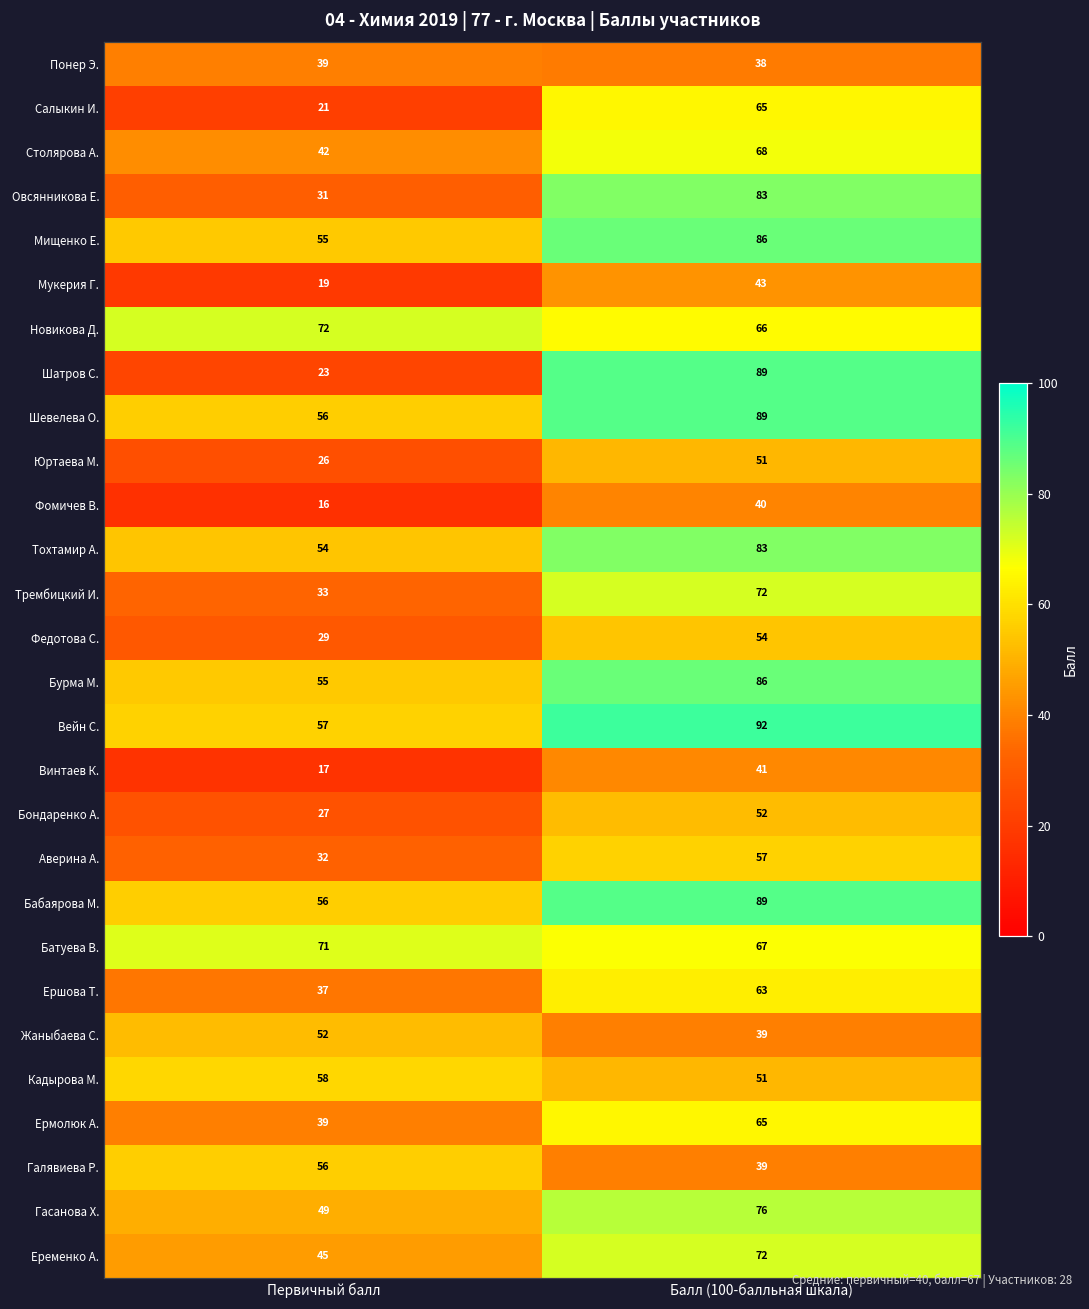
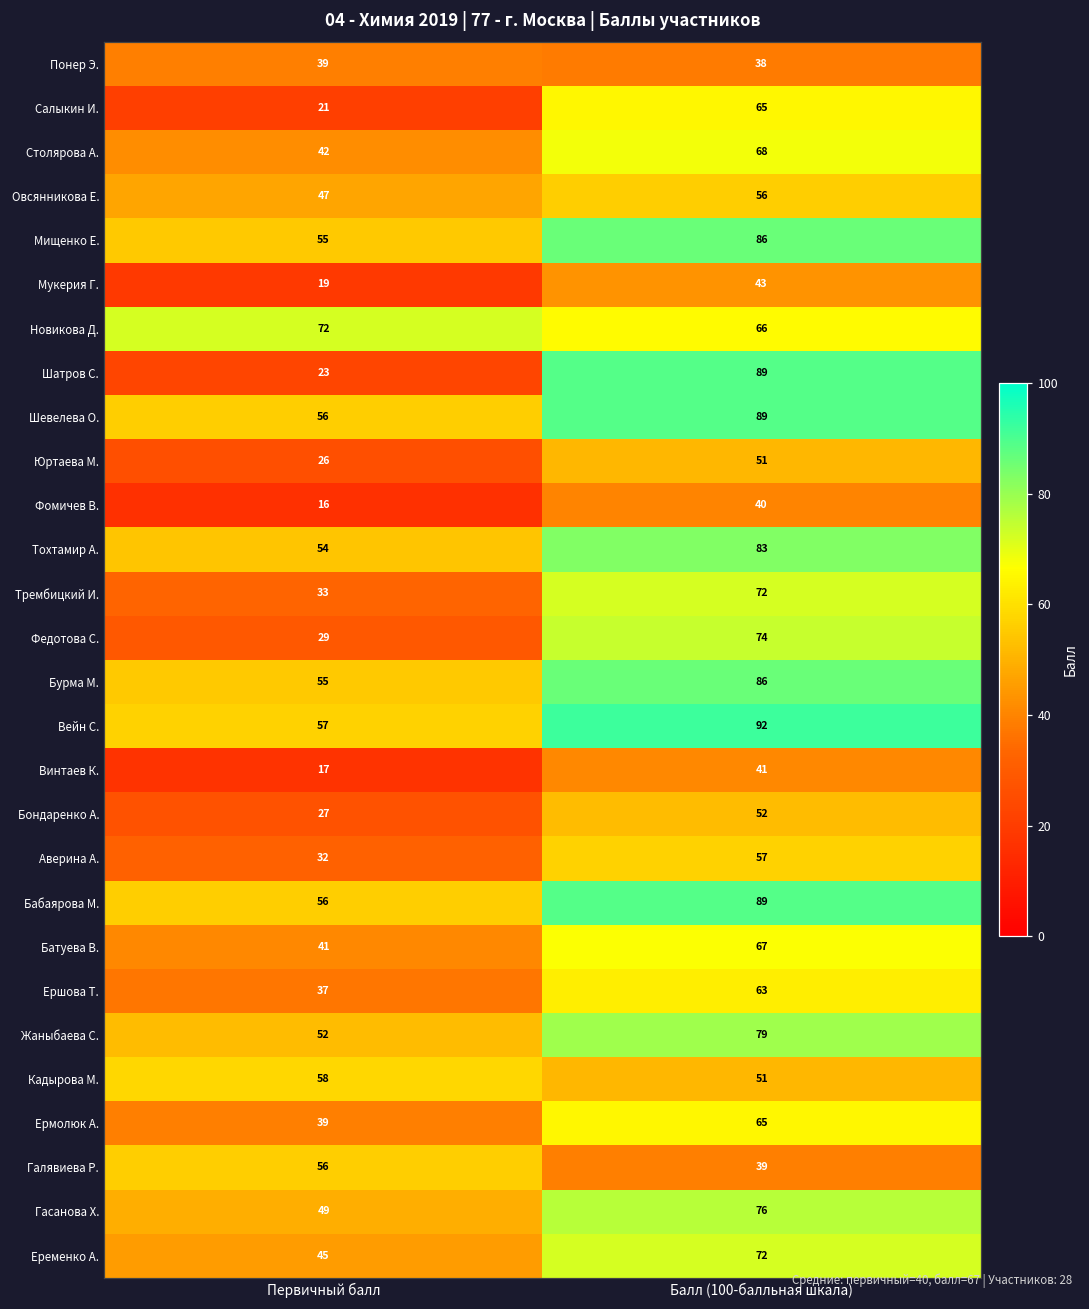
  {
    "Понер Э.": {
      "Первичный балл": 39,
      "Балл (100-балльная шкала)": 38
    },
    "Салыкин И.": {
      "Первичный балл": 21,
      "Балл (100-балльная шкала)": 65
    },
    "Столярова А.": {
      "Первичный балл": 42,
      "Балл (100-балльная шкала)": 68
    },
    "Овсянникова Е.": {
-     "Первичный балл": 31,
-     "Балл (100-балльная шкала)": 83
+     "Первичный балл": 47,
+     "Балл (100-балльная шкала)": 56
    },
    "Мищенко Е.": {
      "Первичный балл": 55,
      "Балл (100-балльная шкала)": 86
    },
    "Мукерия Г.": {
      "Первичный балл": 19,
      "Балл (100-балльная шкала)": 43
    },
    "Новикова Д.": {
      "Первичный балл": 72,
      "Балл (100-балльная шкала)": 66
    },
    "Шатров С.": {
      "Первичный балл": 23,
      "Балл (100-балльная шкала)": 89
    },
    "Шевелева О.": {
      "Первичный балл": 56,
      "Балл (100-балльная шкала)": 89
    },
    "Юртаева М.": {
      "Первичный балл": 26,
      "Балл (100-балльная шкала)": 51
    },
    "Фомичев В.": {
      "Первичный балл": 16,
      "Балл (100-балльная шкала)": 40
    },
    "Тохтамир А.": {
      "Первичный балл": 54,
      "Балл (100-балльная шкала)": 83
    },
    "Трембицкий И.": {
      "Первичный балл": 33,
      "Балл (100-балльная шкала)": 72
    },
    "Федотова С.": {
      "Первичный балл": 29,
-     "Балл (100-балльная шкала)": 54
+     "Балл (100-балльная шкала)": 74
    },
    "Бурма М.": {
      "Первичный балл": 55,
      "Балл (100-балльная шкала)": 86
    },
    "Вейн С.": {
      "Первичный балл": 57,
      "Балл (100-балльная шкала)": 92
    },
    "Винтаев К.": {
      "Первичный балл": 17,
      "Балл (100-балльная шкала)": 41
    },
    "Бондаренко А.": {
      "Первичный балл": 27,
      "Балл (100-балльная шкала)": 52
    },
    "Аверина А.": {
      "Первичный балл": 32,
      "Балл (100-балльная шкала)": 57
    },
    "Бабаярова М.": {
      "Первичный балл": 56,
      "Балл (100-балльная шкала)": 89
    },
    "Батуева В.": {
-     "Первичный балл": 71,
+     "Первичный балл": 41,
      "Балл (100-балльная шкала)": 67
    },
    "Ершова Т.": {
      "Первичный балл": 37,
      "Балл (100-балльная шкала)": 63
    },
    "Жаныбаева С.": {
      "Первичный балл": 52,
-     "Балл (100-балльная шкала)": 39
+     "Балл (100-балльная шкала)": 79
    },
    "Кадырова М.": {
      "Первичный балл": 58,
      "Балл (100-балльная шкала)": 51
    },
    "Ермолюк А.": {
      "Первичный балл": 39,
      "Балл (100-балльная шкала)": 65
    },
    "Галявиева Р.": {
      "Первичный балл": 56,
      "Балл (100-балльная шкала)": 39
    },
    "Гасанова Х.": {
      "Первичный балл": 49,
      "Балл (100-балльная шкала)": 76
    },
    "Еременко А.": {
      "Первичный балл": 45,
      "Балл (100-балльная шкала)": 72
    }
  }
